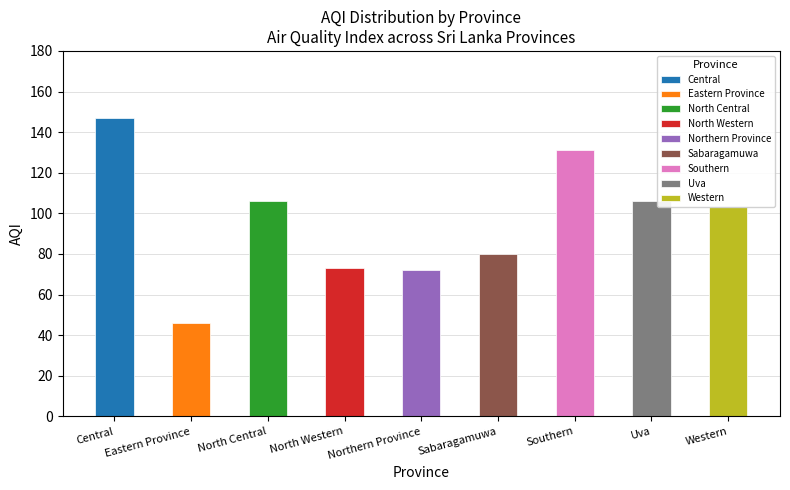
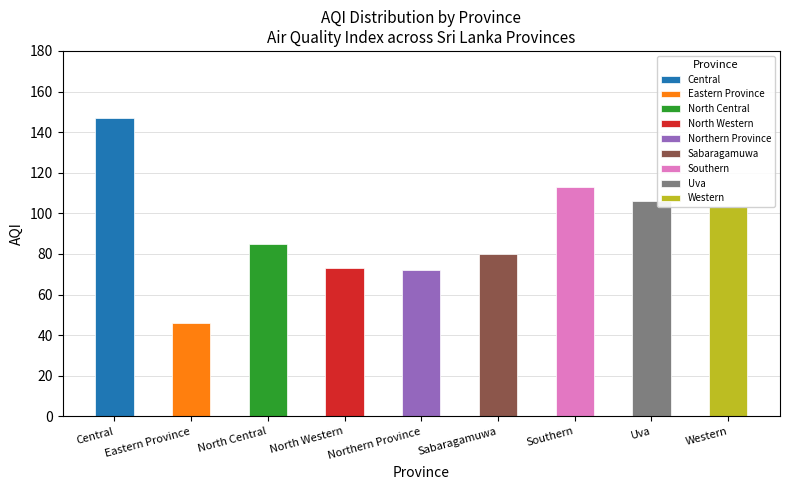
  {
    "Central": 147,
    "Eastern Province": 46,
-   "North Central": 106,
+   "North Central": 85,
    "North Western": 73,
    "Northern Province": 72,
    "Sabaragamuwa": 80,
-   "Southern": 131,
+   "Southern": 113,
    "Uva": 106
  }
